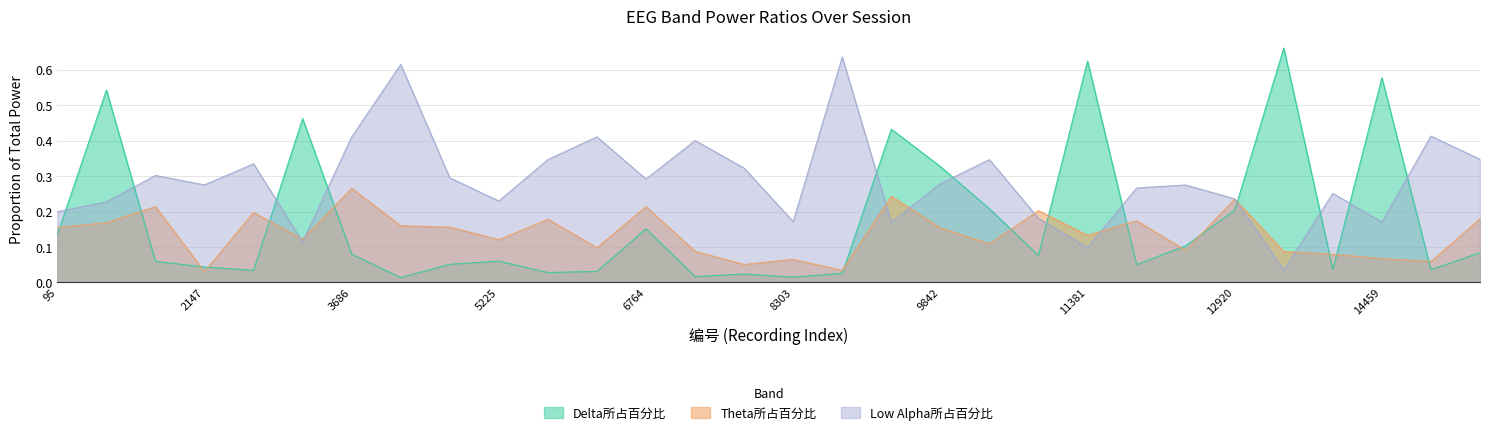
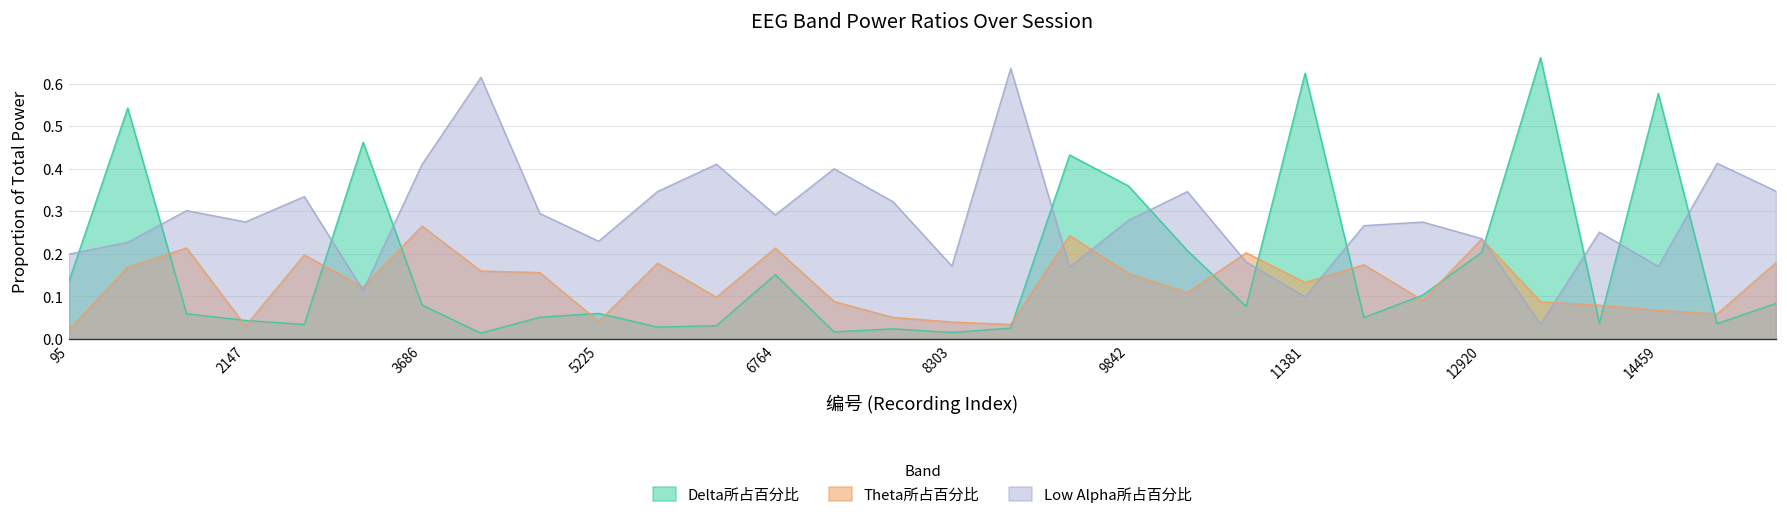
  {
    "Delta所占百分比": {
      "95": 0.13,
      "2147": 0.04,
      "3686": 0.08,
      "5225": 0.06,
      "6764": 0.15,
      "8303": 0.02,
-     "9842": 0.33,
+     "9842": 0.36,
      "11381": 0.62,
      "12920": 0.20,
      "14459": 0.58
    },
    "Theta所占百分比": {
-     "95": 0.16,
+     "95": 0.02,
      "2147": 0.03,
      "3686": 0.27,
-     "5225": 0.12,
+     "5225": 0.04,
      "6764": 0.21,
-     "8303": 0.06,
+     "8303": 0.04,
      "9842": 0.15,
      "11381": 0.13,
      "14459": 0.07
    },
    "Low Alpha所占百分比": {
      "95": 0.20,
      "2147": 0.28,
      "3686": 0.41,
      "5225": 0.23,
      "6764": 0.29,
      "8303": 0.17,
      "9842": 0.28,
      "11381": 0.10,
      "14459": 0.17
    }
  }
